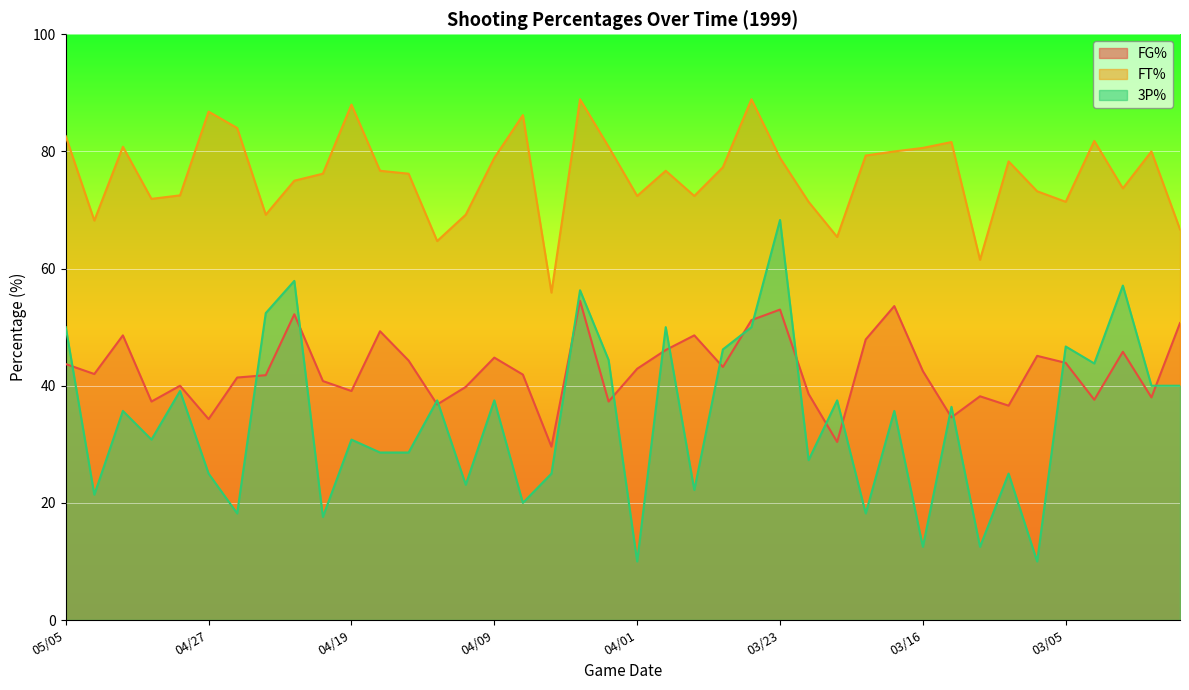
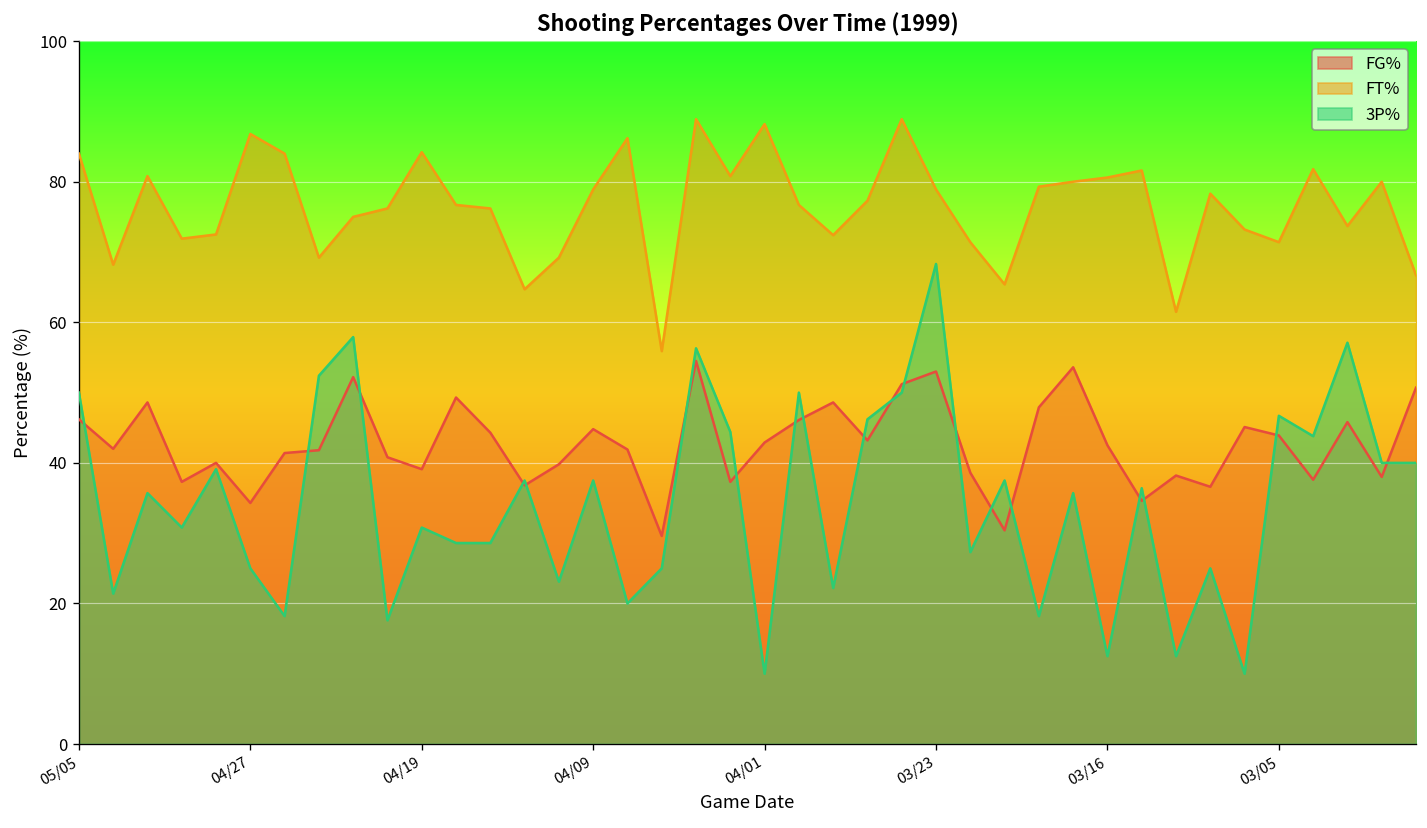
  {
    "FG%": {
-     "05/05": 44,
+     "05/05": 46,
      "04/27": 34,
      "04/19": 39,
      "04/09": 45,
      "04/01": 43,
      "03/23": 53,
      "03/16": 43,
      "03/05": 44
    },
    "FT%": {
-     "05/05": 83,
+     "05/05": 84,
      "04/27": 87,
-     "04/19": 88,
+     "04/19": 84,
      "04/09": 79,
-     "04/01": 72,
+     "04/01": 88,
      "03/23": 79,
      "03/16": 81,
      "03/05": 71
    },
    "3P%": {
      "05/05": 50,
      "04/27": 25,
      "04/19": 31,
      "04/09": 38,
      "04/01": 10,
      "03/23": 68,
      "03/16": 13,
      "03/05": 47
    }
  }
